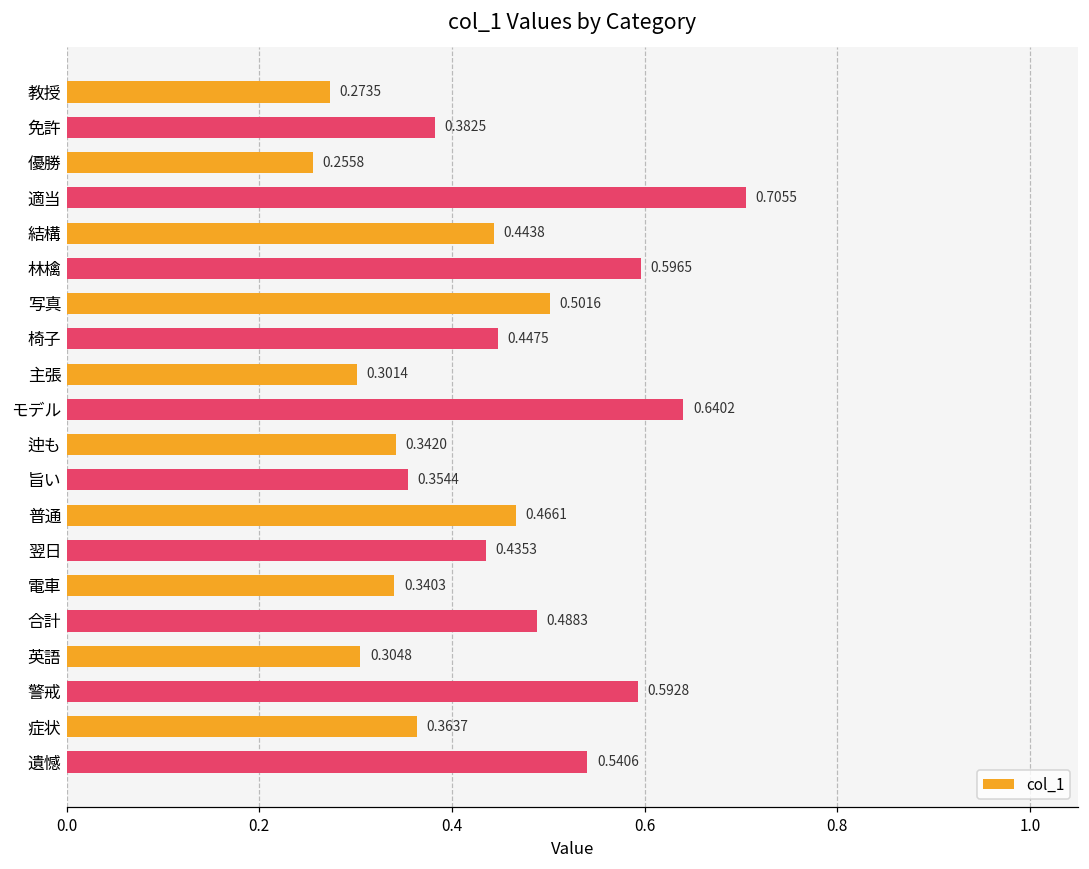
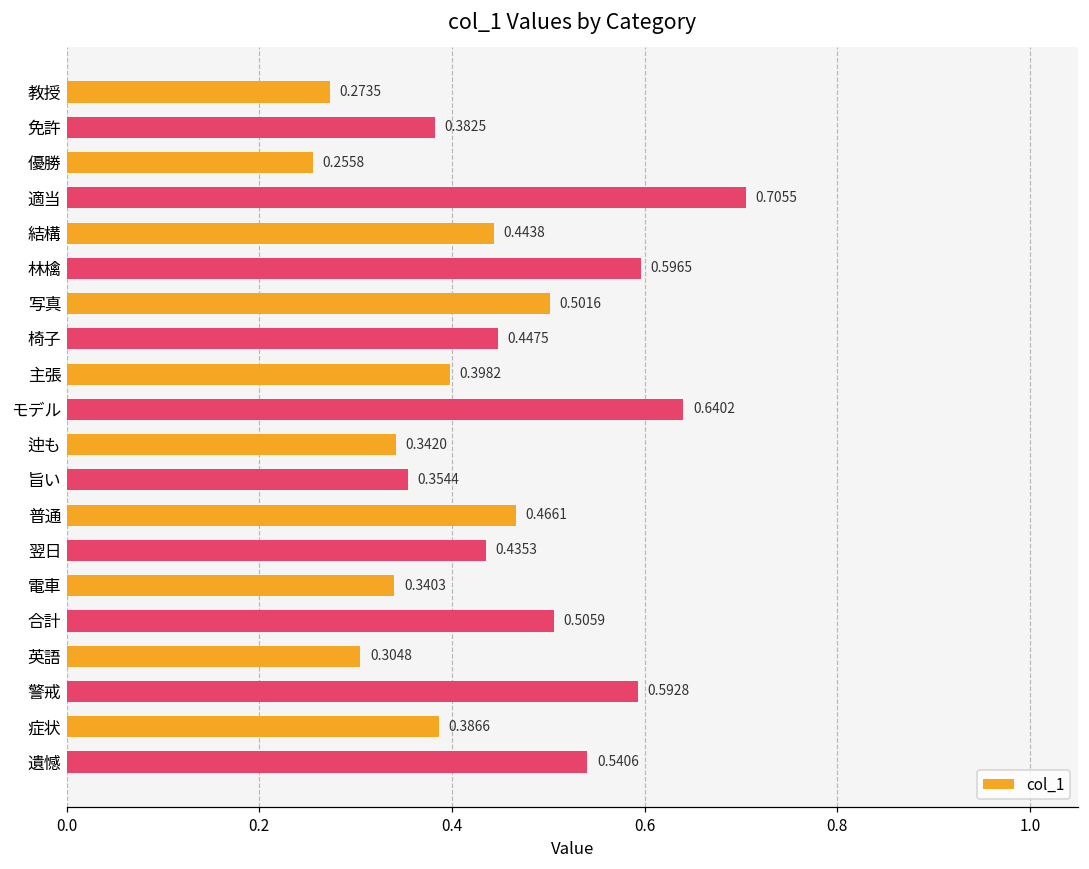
  {
    "教授": 0.2735,
    "免許": 0.3825,
    "優勝": 0.2558,
    "適当": 0.7055,
    "結構": 0.4438,
    "林檎": 0.5965,
    "写真": 0.5016,
    "椅子": 0.4475,
-   "主張": 0.3014,
+   "主張": 0.3982,
    "モデル": 0.6402,
    "迚も": 0.3420,
    "旨い": 0.3544,
    "普通": 0.4661,
    "翌日": 0.4353,
    "電車": 0.3403,
-   "合計": 0.4883,
+   "合計": 0.5059,
    "英語": 0.3048,
    "警戒": 0.5928,
-   "症状": 0.3637,
+   "症状": 0.3866,
    "遺憾": 0.5406
  }
